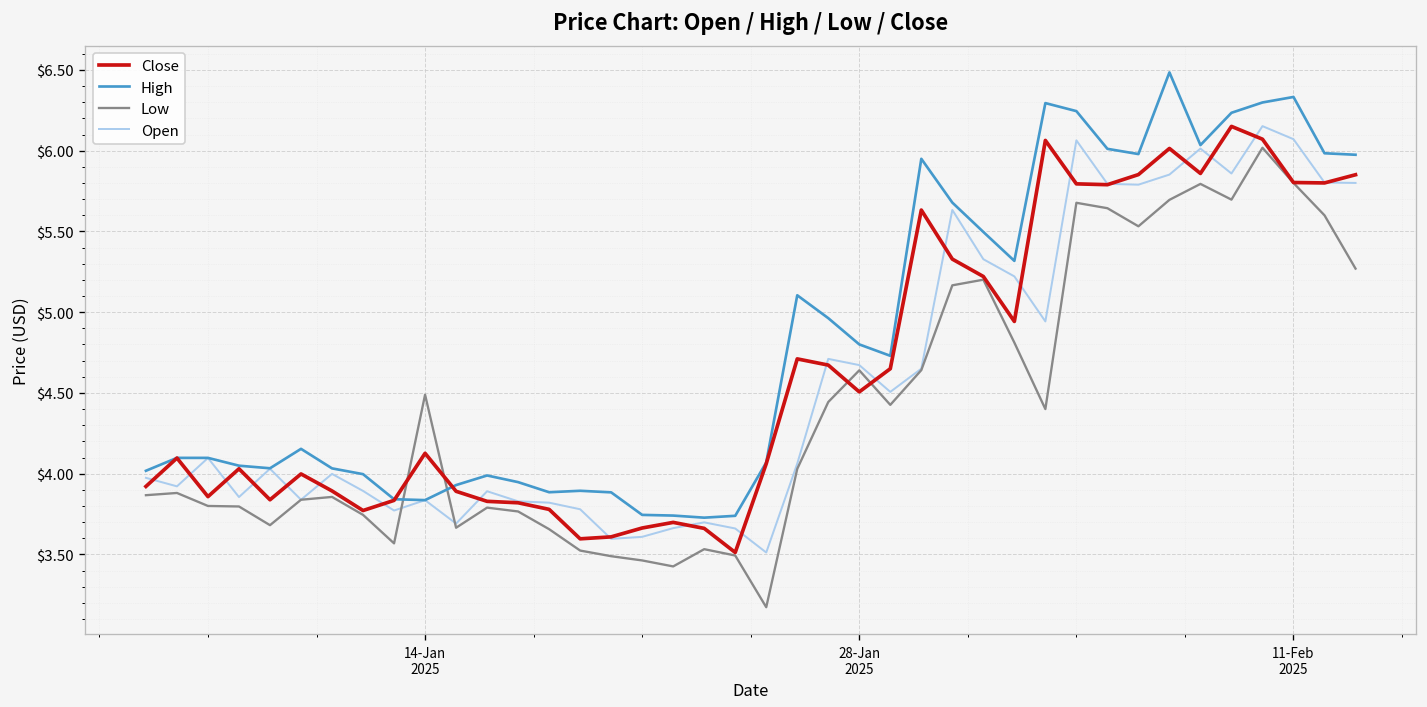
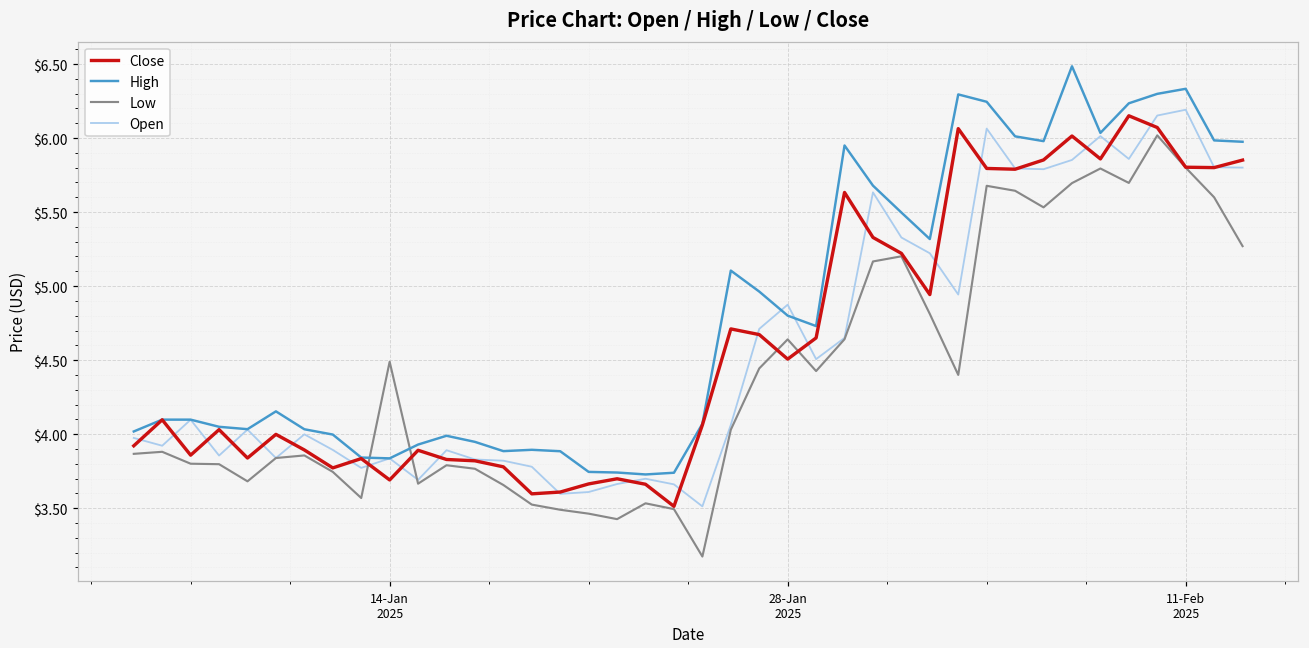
  {
    "Close": {
-     "14-Jan 2025": "$4.13",
+     "14-Jan 2025": "$3.69",
      "28-Jan 2025": "$4.51"
    },
    "High": {
      "28-Jan 2025": "$4.80",
      "11-Feb 2025": "$6.33"
    },
    "Low": {
      "14-Jan 2025": "$4.49",
      "28-Jan 2025": "$4.64"
    },
    "Open": {
-     "28-Jan 2025": "$4.67",
-     "11-Feb 2025": "$6.07"
+     "28-Jan 2025": "$4.87",
+     "11-Feb 2025": "$6.19"
    }
  }
